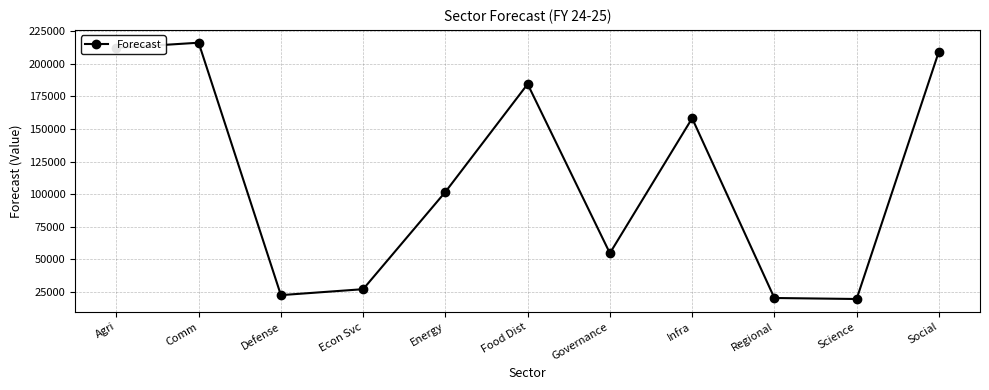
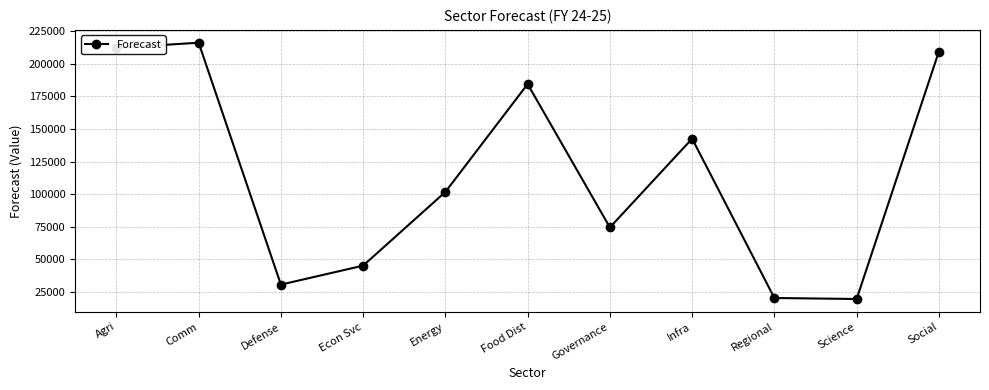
  {
    "Comm": 216000,
-   "Defense": 23000,
-   "Econ Svc": 27000,
+   "Defense": 31000,
+   "Econ Svc": 45000,
    "Energy": 102000,
    "Food Dist": 185000,
-   "Governance": 55000,
-   "Infra": 158000,
+   "Governance": 74000,
+   "Infra": 143000,
    "Regional": 20000,
    "Science": 20000,
    "Social": 210000
  }
